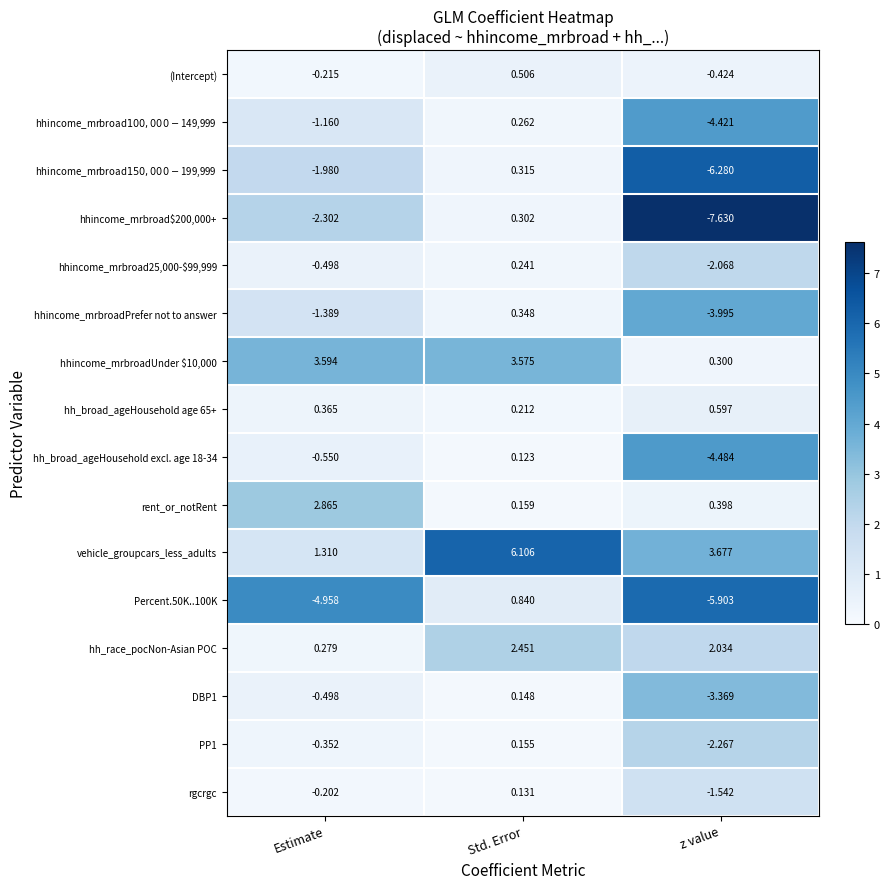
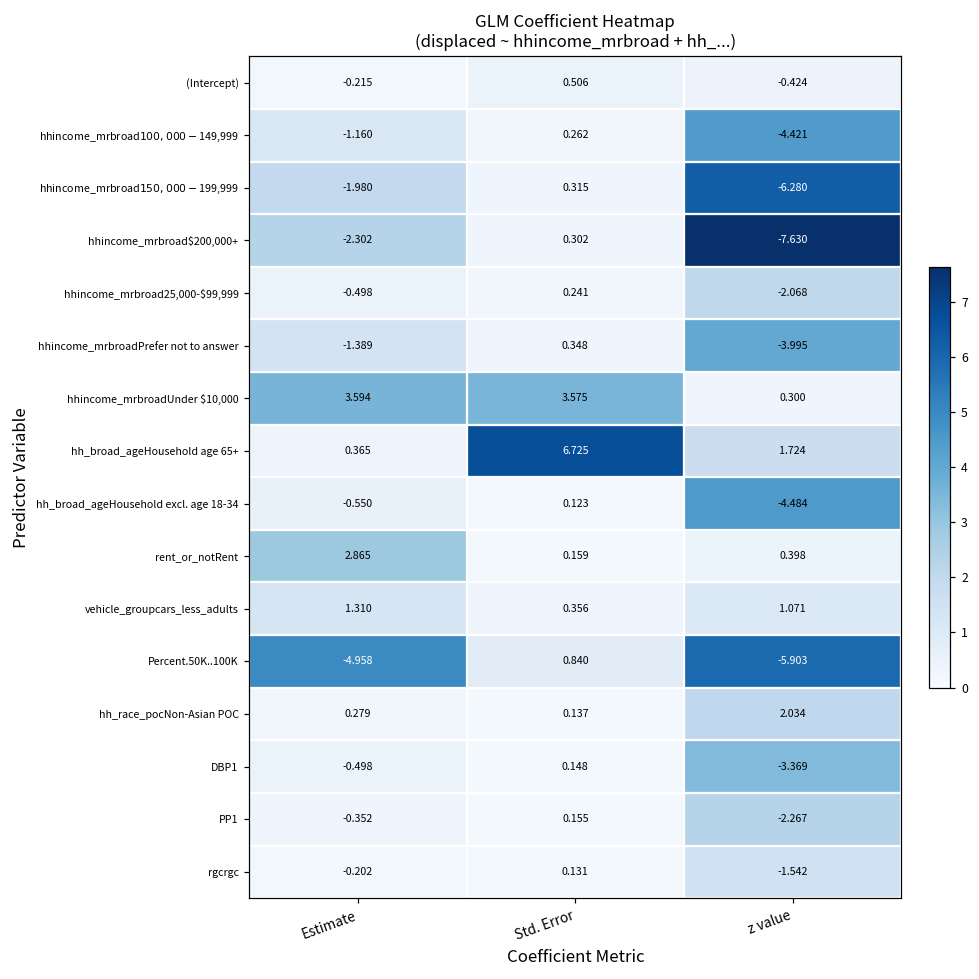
  {
    "(Intercept)": {
      "Estimate": -0.215,
      "Std. Error": 0.506,
      "z value": -0.424
    },
    "hhincome_mrbroad$200,000+": {
      "Estimate": -2.302,
      "Std. Error": 0.302,
      "z value": -7.630
    },
    "hhincome_mrbroad25,000-$99,999": {
      "Estimate": -0.498,
      "Std. Error": 0.241,
      "z value": -2.068
    },
    "hhincome_mrbroadPrefer not to answer": {
      "Estimate": -1.389,
      "Std. Error": 0.348,
      "z value": -3.995
    },
    "hhincome_mrbroadUnder $10,000": {
      "Estimate": 3.594,
      "Std. Error": 3.575,
      "z value": 0.300
    },
    "hh_broad_ageHousehold age 65+": {
      "Estimate": 0.365,
-     "Std. Error": 0.212,
-     "z value": 0.597
+     "Std. Error": 6.725,
+     "z value": 1.724
    },
    "hh_broad_ageHousehold excl. age 18-34": {
      "Estimate": -0.550,
      "Std. Error": 0.123,
      "z value": -4.484
    },
    "rent_or_notRent": {
      "Estimate": 2.865,
      "Std. Error": 0.159,
      "z value": 0.398
    },
    "vehicle_groupcars_less_adults": {
      "Estimate": 1.310,
-     "Std. Error": 6.106,
-     "z value": 3.677
+     "Std. Error": 0.356,
+     "z value": 1.071
    },
    "Percent.50K..100K": {
      "Estimate": -4.958,
      "Std. Error": 0.840,
      "z value": -5.903
    },
    "hh_race_pocNon-Asian POC": {
      "Estimate": 0.279,
-     "Std. Error": 2.451,
+     "Std. Error": 0.137,
      "z value": 2.034
    },
    "DBP1": {
      "Estimate": -0.498,
      "Std. Error": 0.148,
      "z value": -3.369
    },
    "PP1": {
      "Estimate": -0.352,
      "Std. Error": 0.155,
      "z value": -2.267
    },
    "rgcrgc": {
      "Estimate": -0.202,
      "Std. Error": 0.131,
      "z value": -1.542
    }
  }
